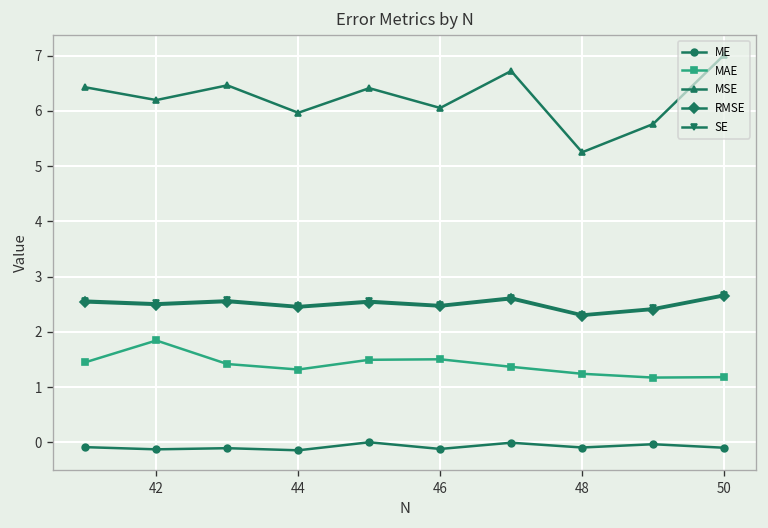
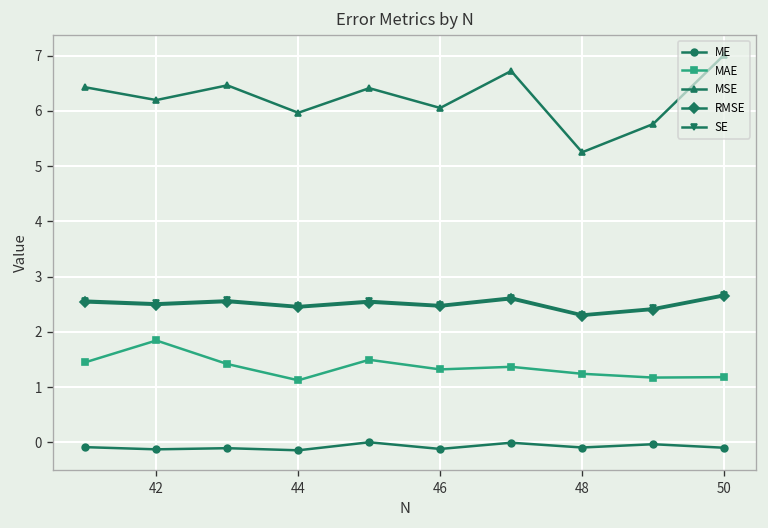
  {
    "MAE": {
      "42": 1.8,
-     "44": 1.3,
-     "46": 1.5,
+     "44": 1.1,
+     "46": 1.3,
      "48": 1.2,
      "50": 1.2
    }
  }
